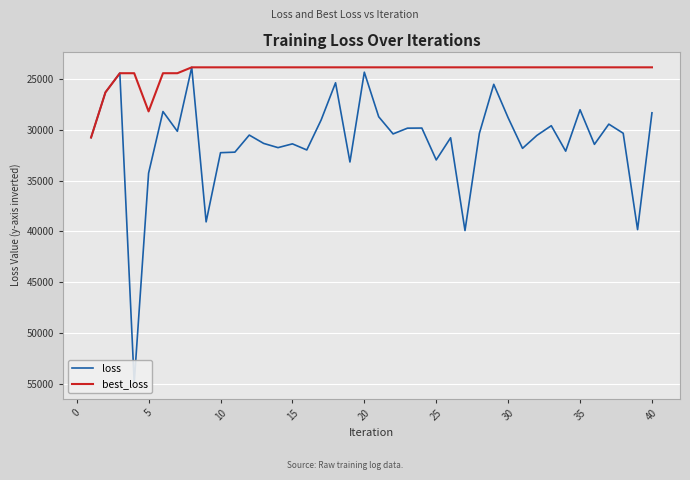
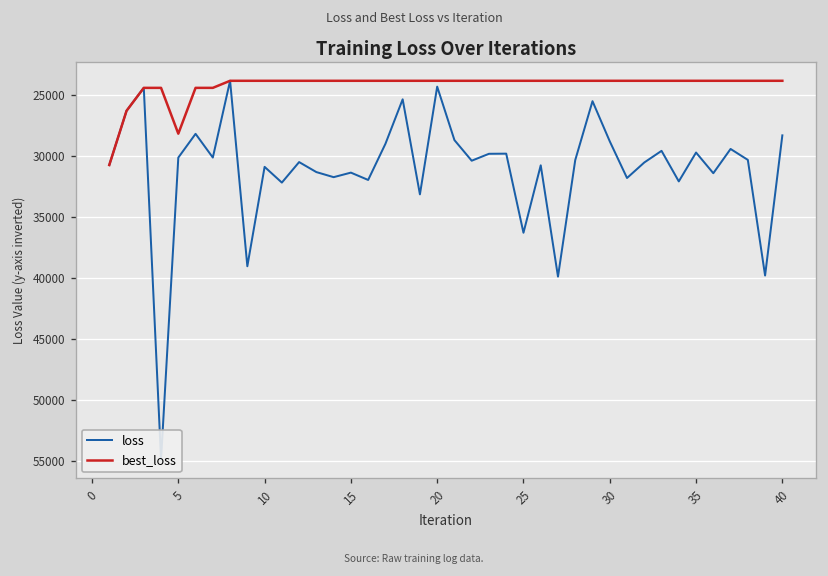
  {
    "loss": {
-     "5": 34300,
-     "10": 32300,
+     "5": 30100,
+     "10": 30900,
      "15": 31400,
      "20": 24300,
-     "25": 33000,
+     "25": 36300,
      "30": 28800,
-     "35": 28000,
+     "35": 29700,
      "40": 28300
    },
    "best_loss": {
      "5": 28200,
      "10": 23900,
      "15": 23900,
      "20": 23900,
      "25": 23900,
      "30": 23900,
      "35": 23900,
      "40": 23900
    }
  }
